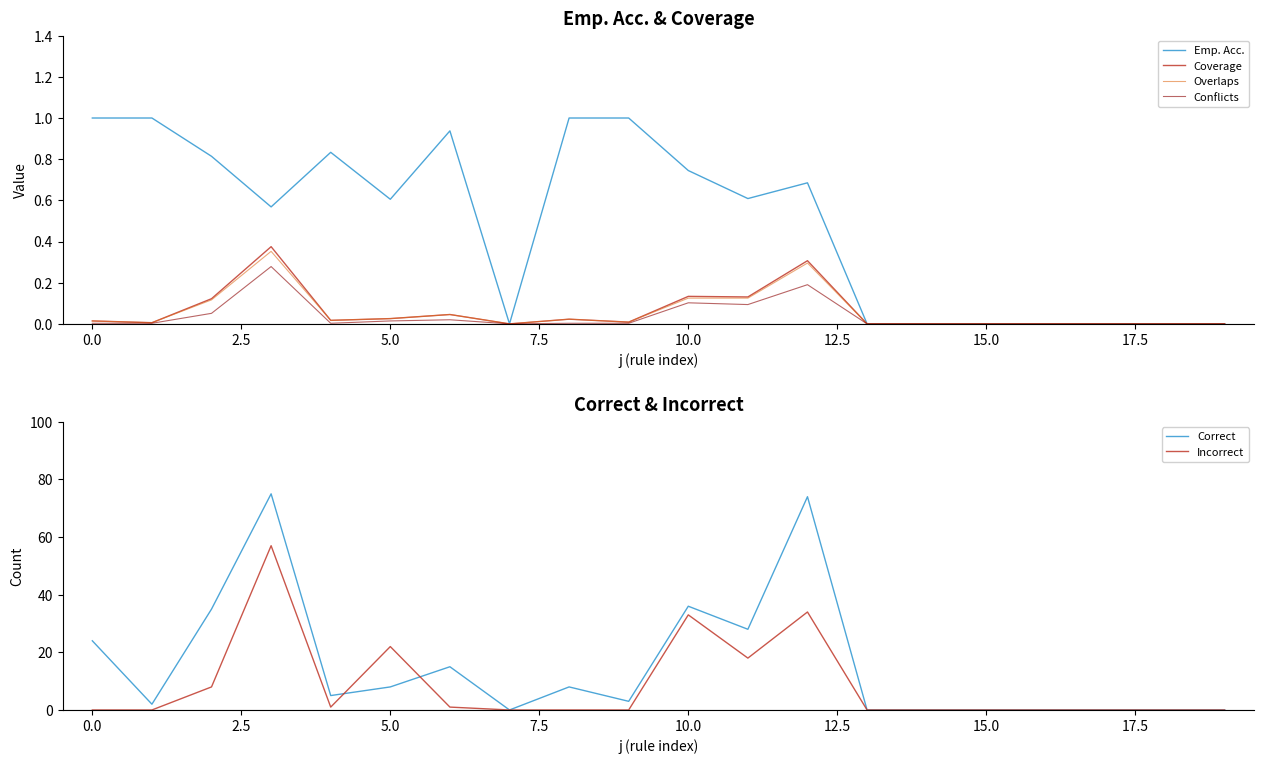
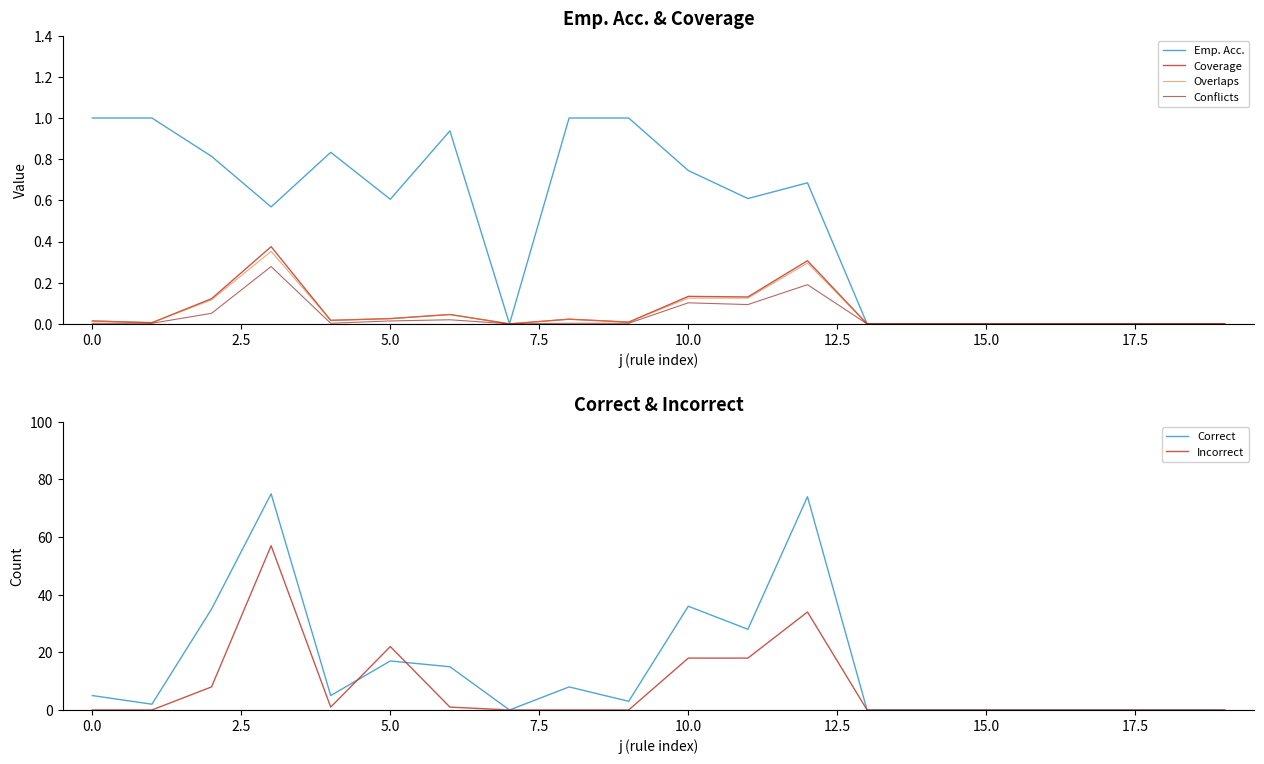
  {
    "Emp. Acc. & Coverage": {
      "Emp. Acc.": {
        "0.0": 1.00,
        "5.0": 0.61,
        "10.0": 0.74
      }
    },
    "Correct & Incorrect": {
      "Correct": {
-       "0.0": 24,
-       "5.0": 8,
+       "0.0": 5,
+       "5.0": 17,
        "10.0": 36
      },
      "Incorrect": {
        "0.0": 0,
        "5.0": 22,
-       "10.0": 33
+       "10.0": 18
      }
    }
  }
